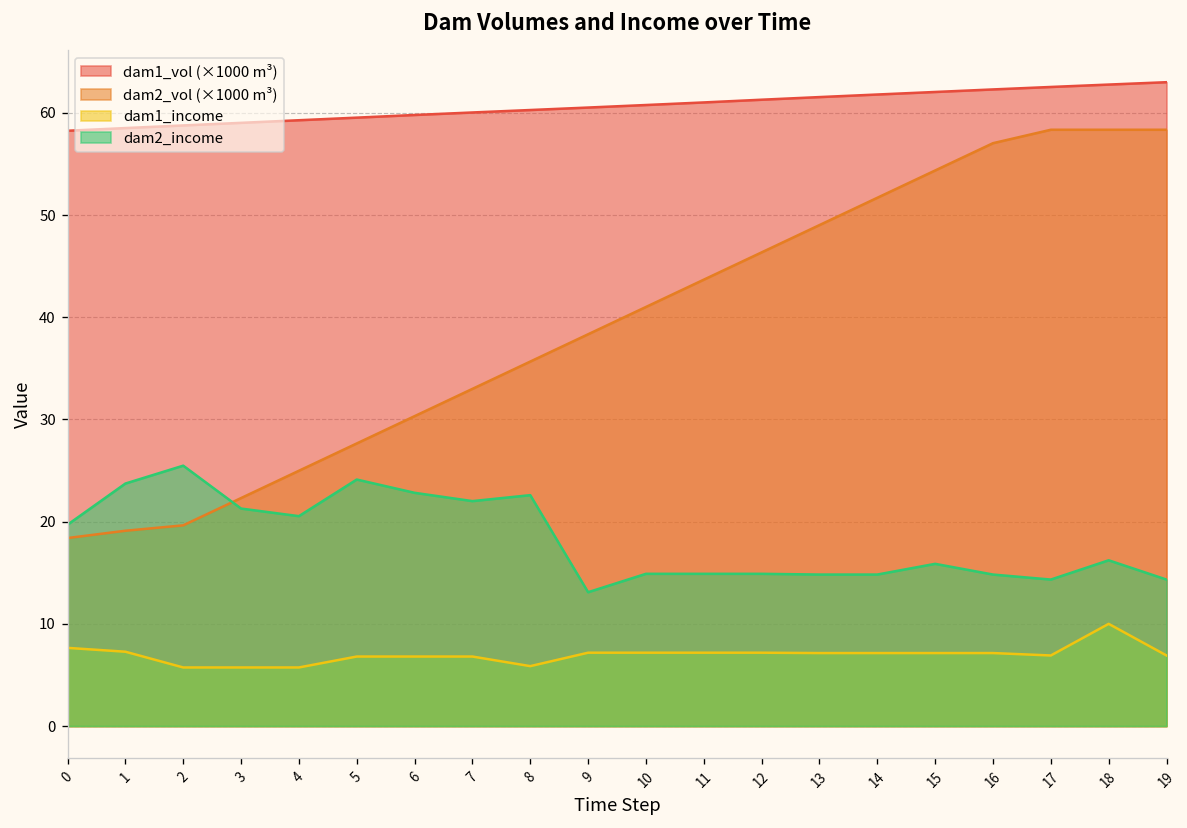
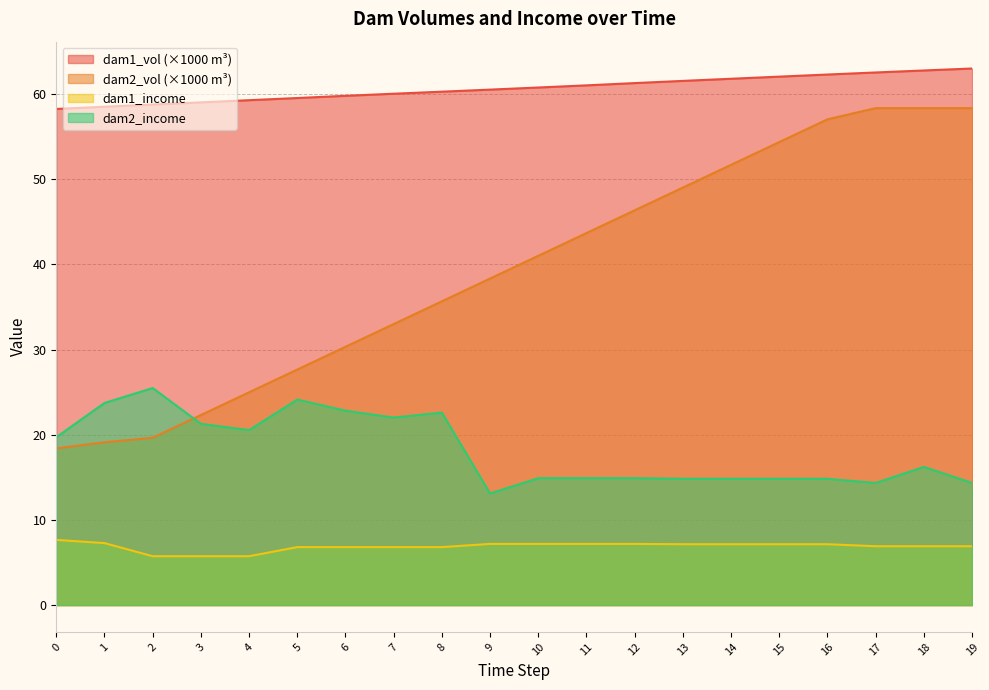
  {
    "dam1_income": {
      "0": 8,
      "1": 7,
      "2": 6,
      "3": 6,
      "4": 6,
      "5": 7,
      "6": 7,
      "7": 7,
-     "8": 6,
+     "8": 7,
      "9": 7,
      "10": 7,
      "11": 7,
      "12": 7,
      "13": 7,
      "14": 7,
      "15": 7,
      "16": 7,
      "17": 7,
-     "18": 10,
+     "18": 7,
      "19": 7
    },
    "dam2_income": {
      "0": 20,
      "1": 24,
      "2": 25,
      "3": 21,
      "4": 21,
      "5": 24,
      "6": 23,
      "7": 22,
      "8": 23,
      "9": 13,
      "10": 15,
      "11": 15,
      "12": 15,
      "13": 15,
      "14": 15,
-     "15": 16,
+     "15": 15,
      "16": 15,
      "17": 14,
      "18": 16,
      "19": 14
    }
  }
